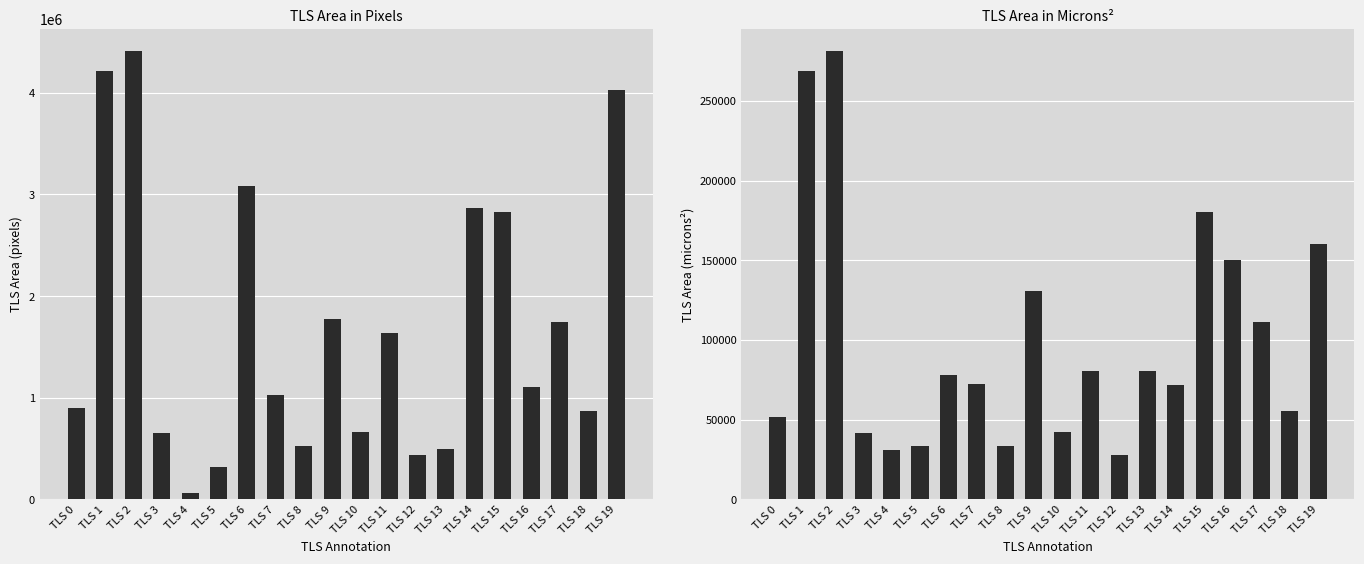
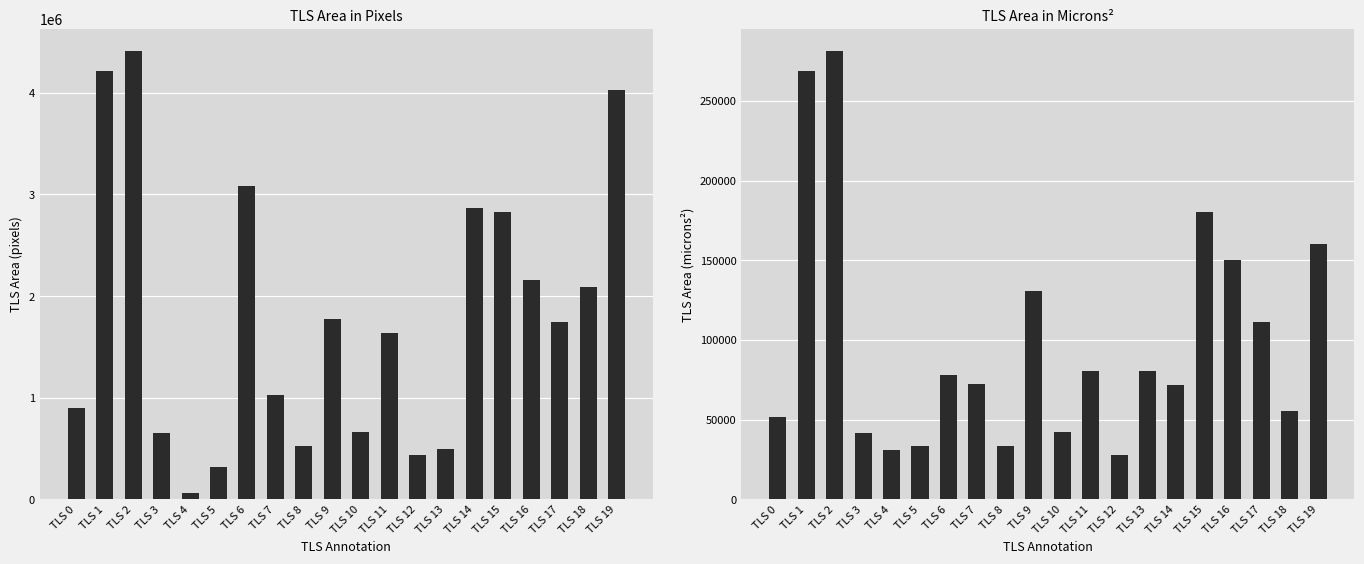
  {
    "TLS Area in Pixels": {
      "TLS 0": 900000,
      "TLS 1": 4220000,
      "TLS 2": 4410000,
      "TLS 3": 650000,
      "TLS 4": 60000,
      "TLS 5": 320000,
      "TLS 6": 3080000,
      "TLS 7": 1020000,
      "TLS 8": 530000,
      "TLS 9": 1780000,
      "TLS 10": 660000,
      "TLS 11": 1640000,
      "TLS 12": 440000,
      "TLS 13": 490000,
      "TLS 14": 2870000,
      "TLS 15": 2830000,
-     "TLS 16": 1100000,
+     "TLS 16": 2160000,
      "TLS 17": 1750000,
-     "TLS 18": 870000,
+     "TLS 18": 2090000,
      "TLS 19": 4020000
    },
    "TLS Area in Microns²": {
      "TLS 0": 51000,
      "TLS 1": 269000,
      "TLS 2": 281000,
      "TLS 3": 42000,
      "TLS 4": 31000,
      "TLS 5": 34000,
      "TLS 6": 78000,
      "TLS 7": 72000,
      "TLS 8": 34000,
      "TLS 9": 131000,
      "TLS 10": 42000,
      "TLS 11": 81000,
      "TLS 12": 28000,
      "TLS 13": 81000,
      "TLS 14": 72000,
      "TLS 15": 180000,
      "TLS 16": 150000,
      "TLS 17": 111000,
      "TLS 18": 56000,
      "TLS 19": 160000
    }
  }
